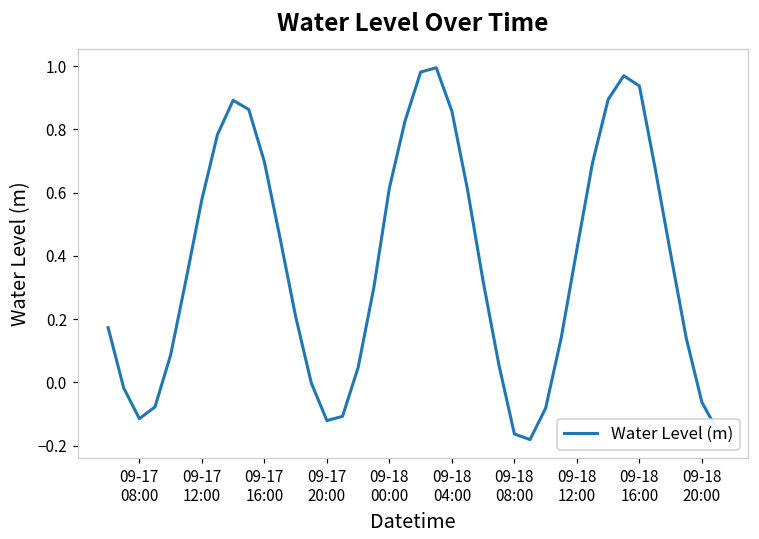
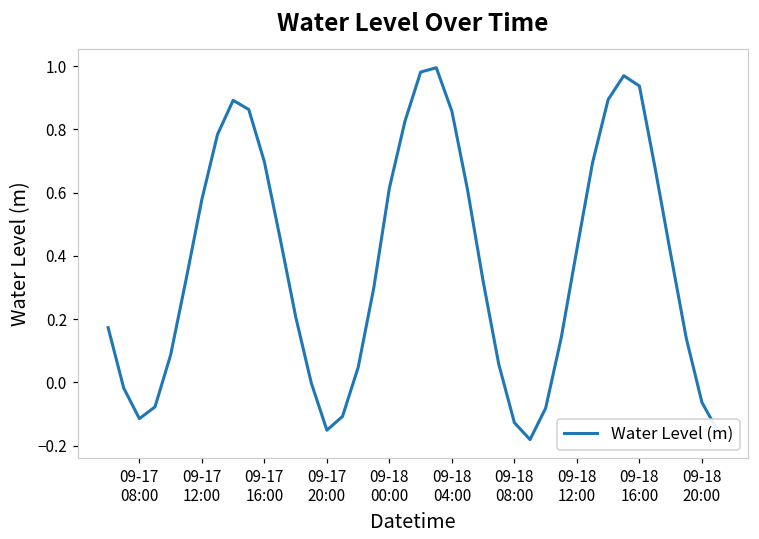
  {
    "09-17 08:00": -0.11,
    "09-17 12:00": 0.58,
    "09-17 16:00": 0.70,
-   "09-17 20:00": -0.12,
+   "09-17 20:00": -0.15,
    "09-18 00:00": 0.61,
    "09-18 04:00": 0.86,
-   "09-18 08:00": -0.16,
+   "09-18 08:00": -0.13,
    "09-18 12:00": 0.42,
    "09-18 16:00": 0.94,
    "09-18 20:00": -0.06
  }
